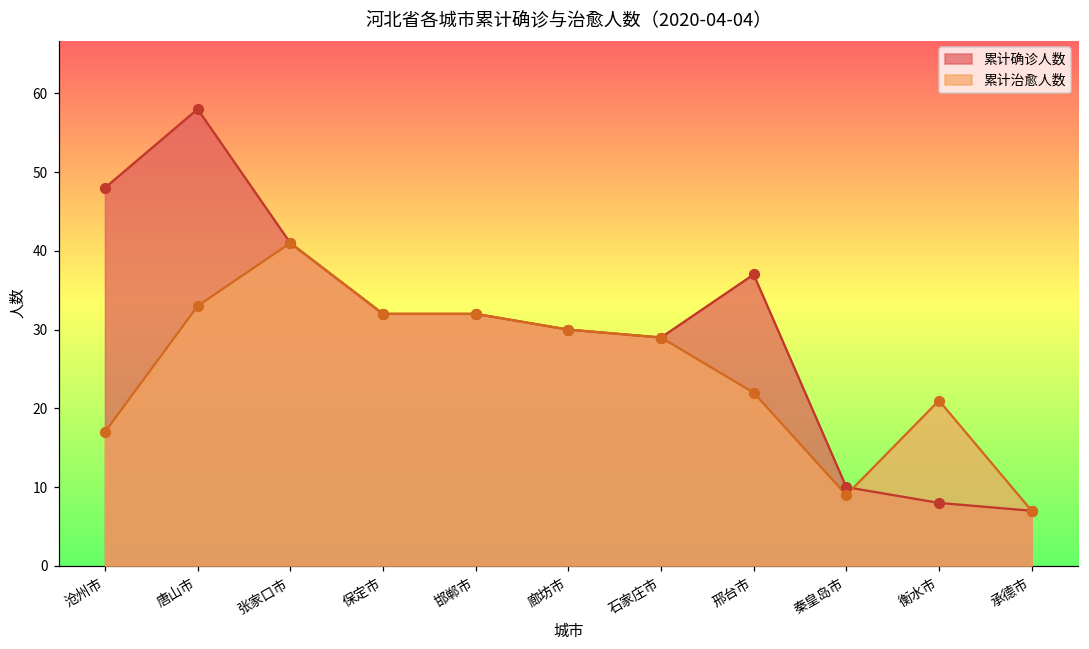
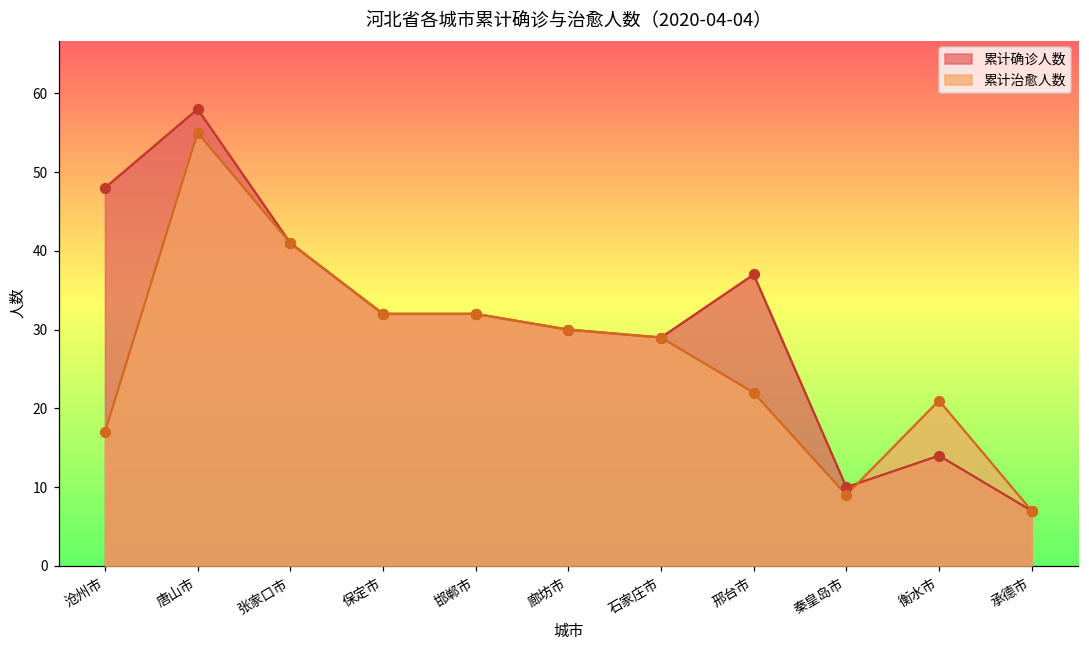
  {
    "累计确诊人数": {
      "沧州市": 48,
      "唐山市": 58,
      "邢台市": 37,
      "秦皇岛市": 10,
-     "衡水市": 8
+     "衡水市": 14
    },
    "累计治愈人数": {
      "沧州市": 17,
-     "唐山市": 33,
+     "唐山市": 55,
      "邢台市": 22,
      "秦皇岛市": 9,
      "衡水市": 21
    }
  }
